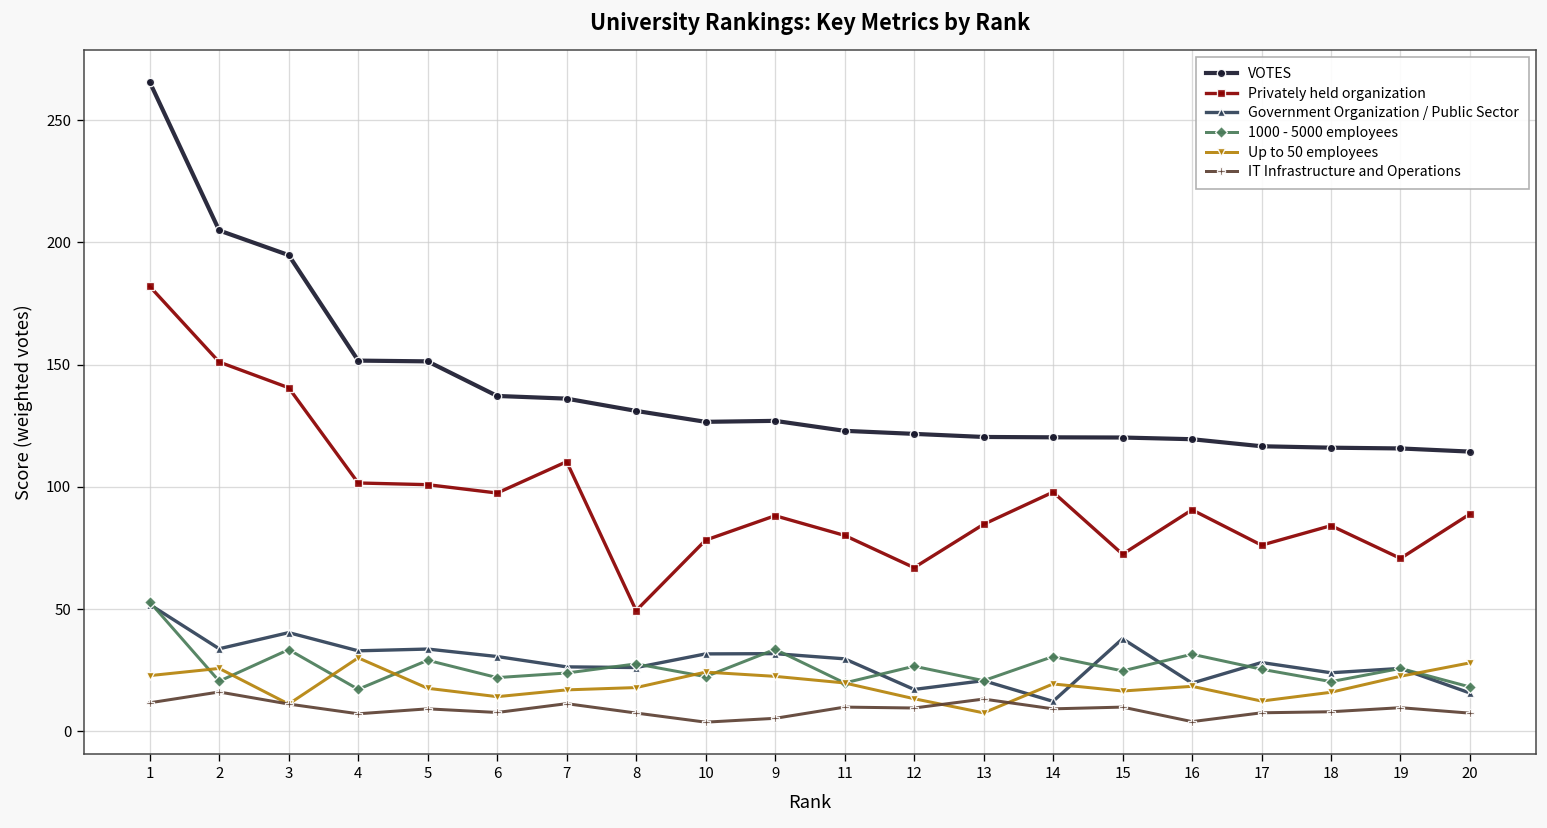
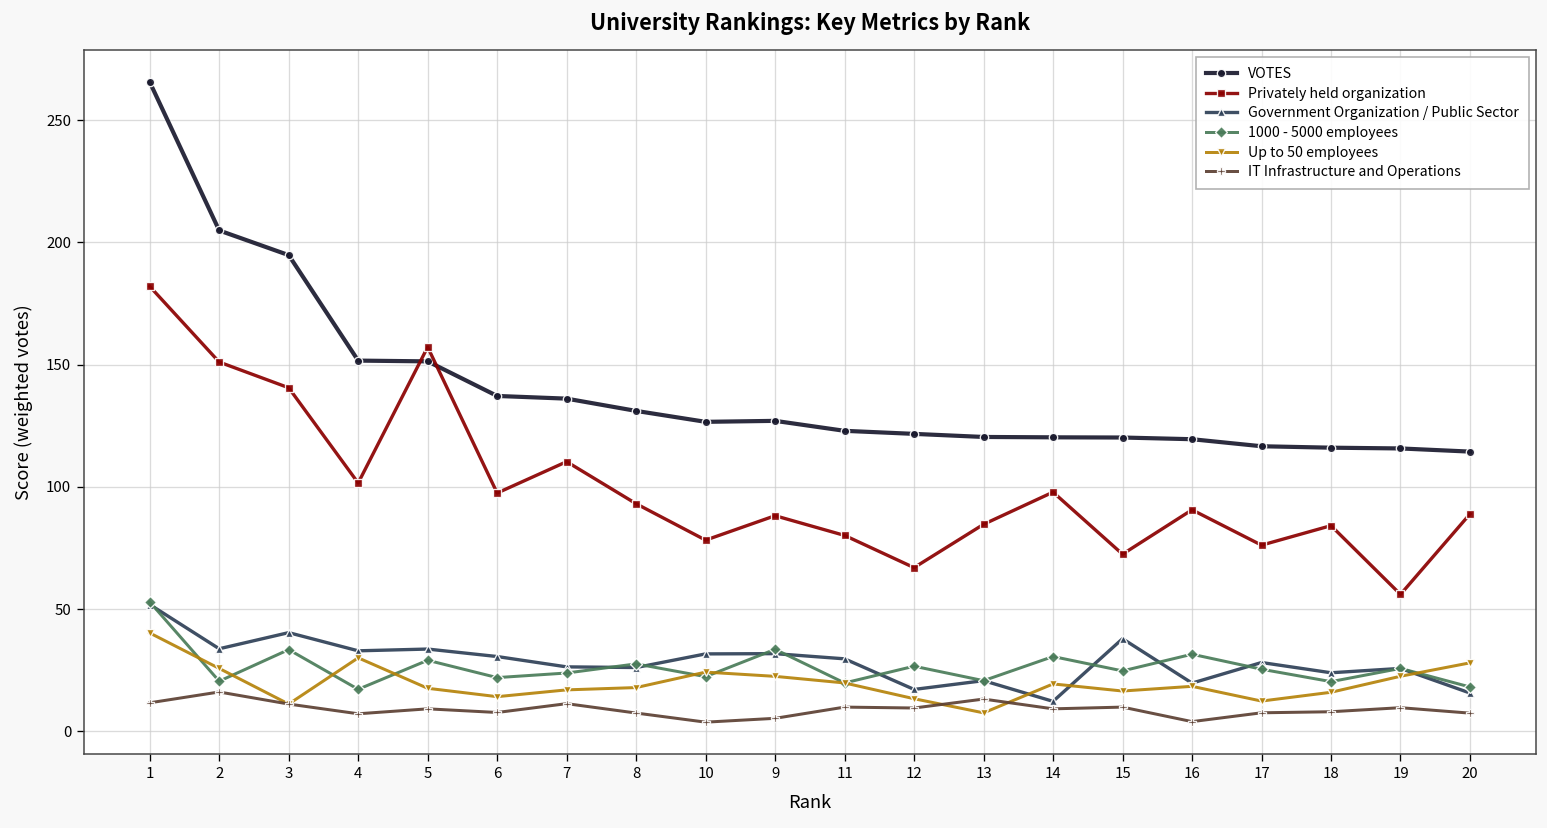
  {
    "Privately held organization": {
      "1": 182,
      "2": 151,
      "3": 141,
      "4": 102,
-     "5": 101,
+     "5": 157,
      "6": 97,
      "7": 110,
-     "8": 49,
+     "8": 93,
      "10": 78,
      "9": 88,
      "11": 80,
      "12": 67,
      "13": 85,
      "14": 98,
      "15": 72,
      "16": 91,
      "17": 76,
      "18": 84,
-     "19": 71,
+     "19": 56,
      "20": 89
    },
    "1000 - 5000 employees": {
      "2": 20,
      "3": 33,
      "4": 17,
      "5": 29,
      "6": 22,
      "7": 24,
      "8": 28,
      "10": 22,
      "9": 34,
      "12": 27,
      "14": 31,
      "15": 25,
      "16": 32,
      "17": 25,
      "18": 20,
      "20": 18
    },
    "Up to 50 employees": {
-     "1": 23,
+     "1": 40,
      "2": 26,
      "4": 30,
      "5": 18,
      "6": 14,
      "7": 17,
      "8": 18,
      "10": 24,
      "9": 22,
      "12": 13,
      "13": 8,
      "14": 19,
      "15": 16,
      "16": 18,
      "17": 12,
      "18": 16,
      "19": 23,
      "20": 28
    }
  }
